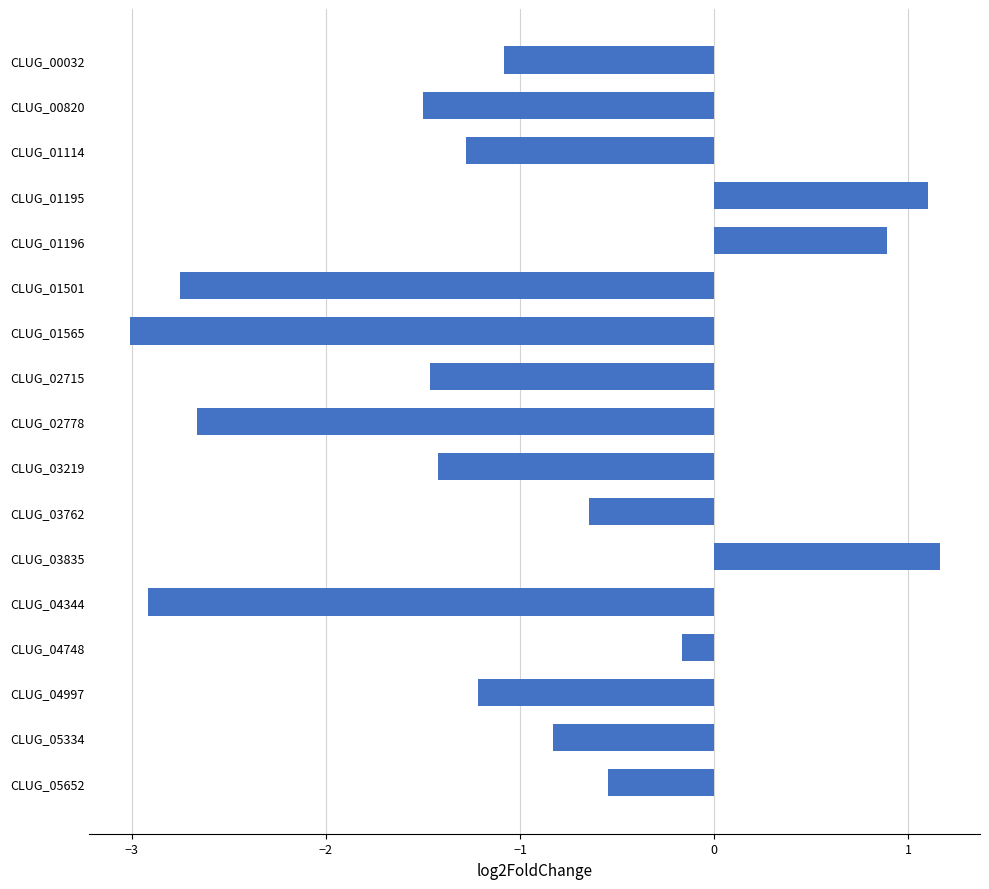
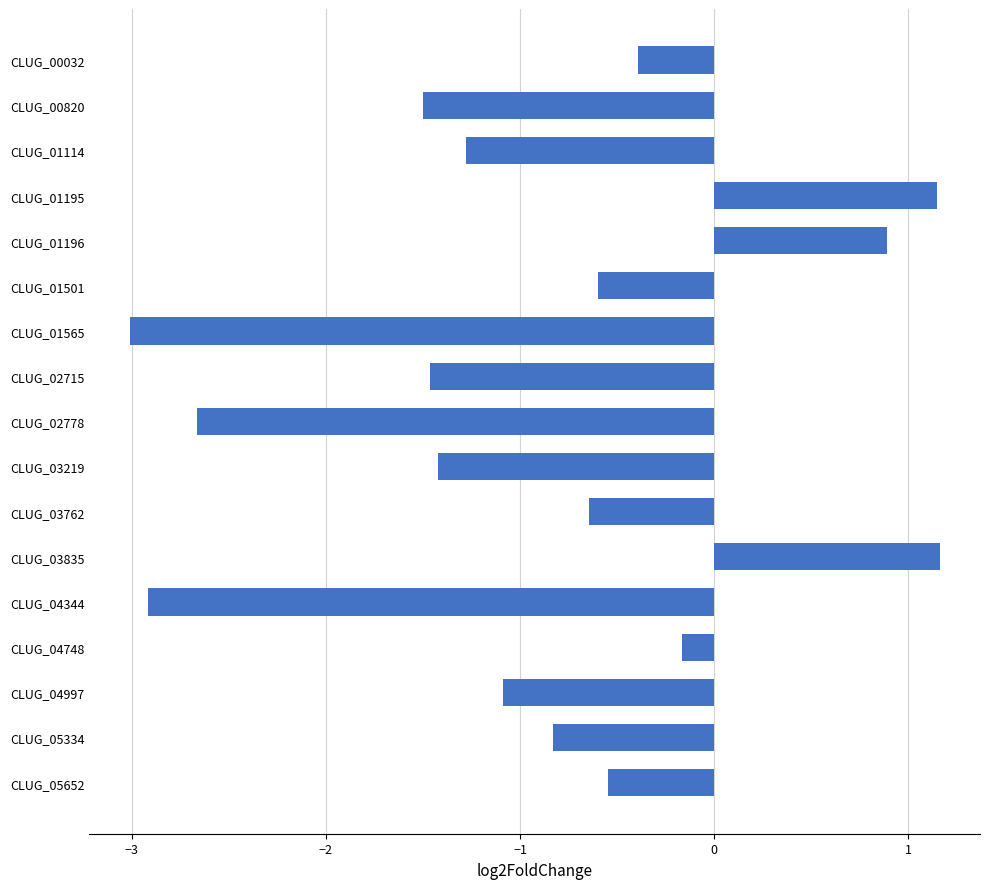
  {
-   "CLUG_00032": -1.08,
+   "CLUG_00032": -0.39,
    "CLUG_00820": -1.50,
    "CLUG_01114": -1.28,
-   "CLUG_01195": 1.10,
+   "CLUG_01195": 1.15,
    "CLUG_01196": 0.89,
-   "CLUG_01501": -2.75,
+   "CLUG_01501": -0.60,
    "CLUG_01565": -3.01,
    "CLUG_02715": -1.46,
    "CLUG_02778": -2.66,
    "CLUG_03219": -1.42,
    "CLUG_03762": -0.65,
    "CLUG_03835": 1.16,
    "CLUG_04344": -2.91,
    "CLUG_04748": -0.16,
-   "CLUG_04997": -1.22,
+   "CLUG_04997": -1.09,
    "CLUG_05334": -0.83,
    "CLUG_05652": -0.55
  }
